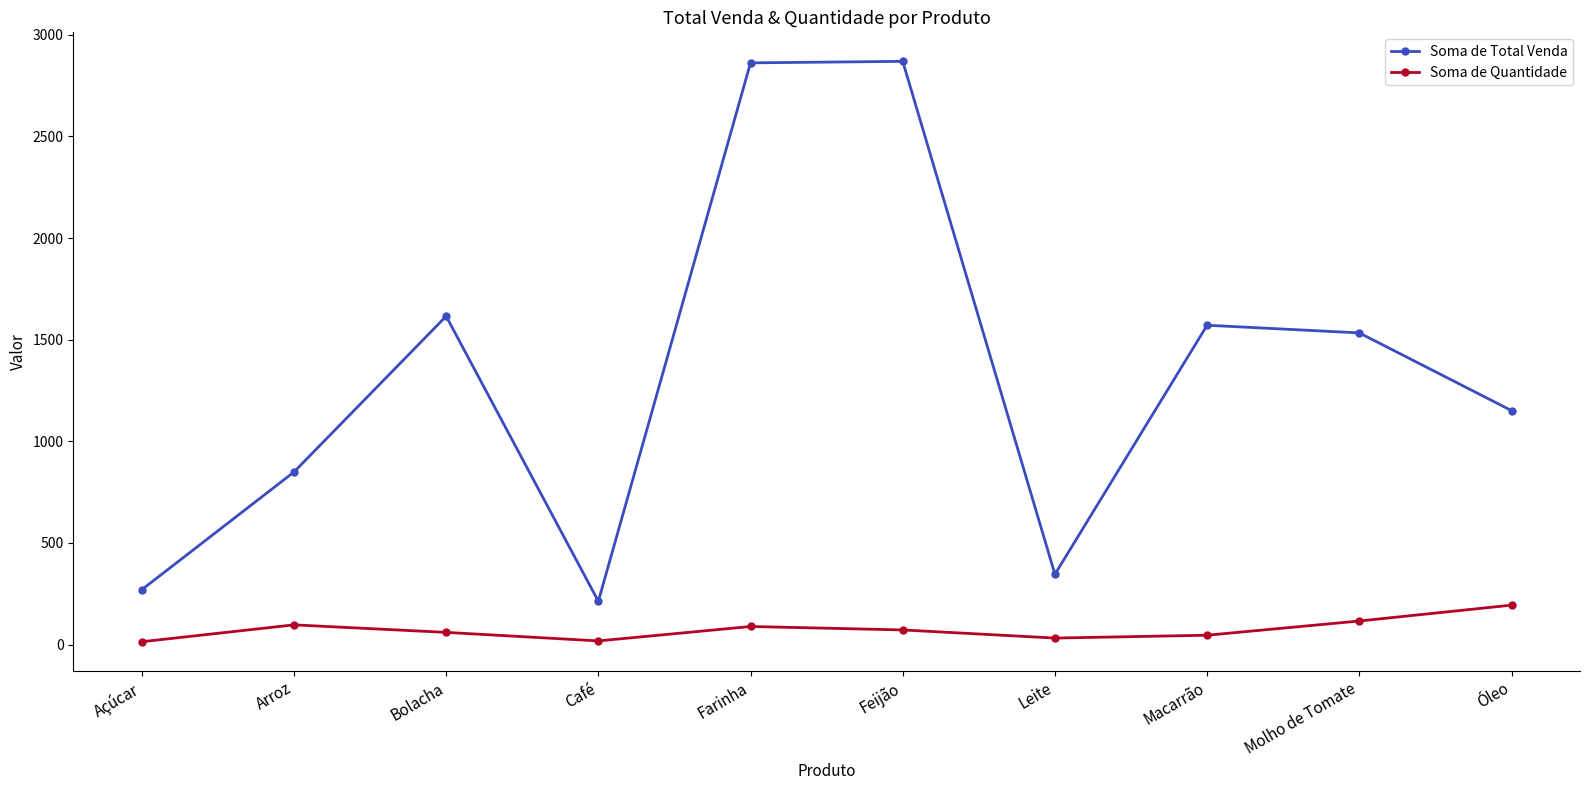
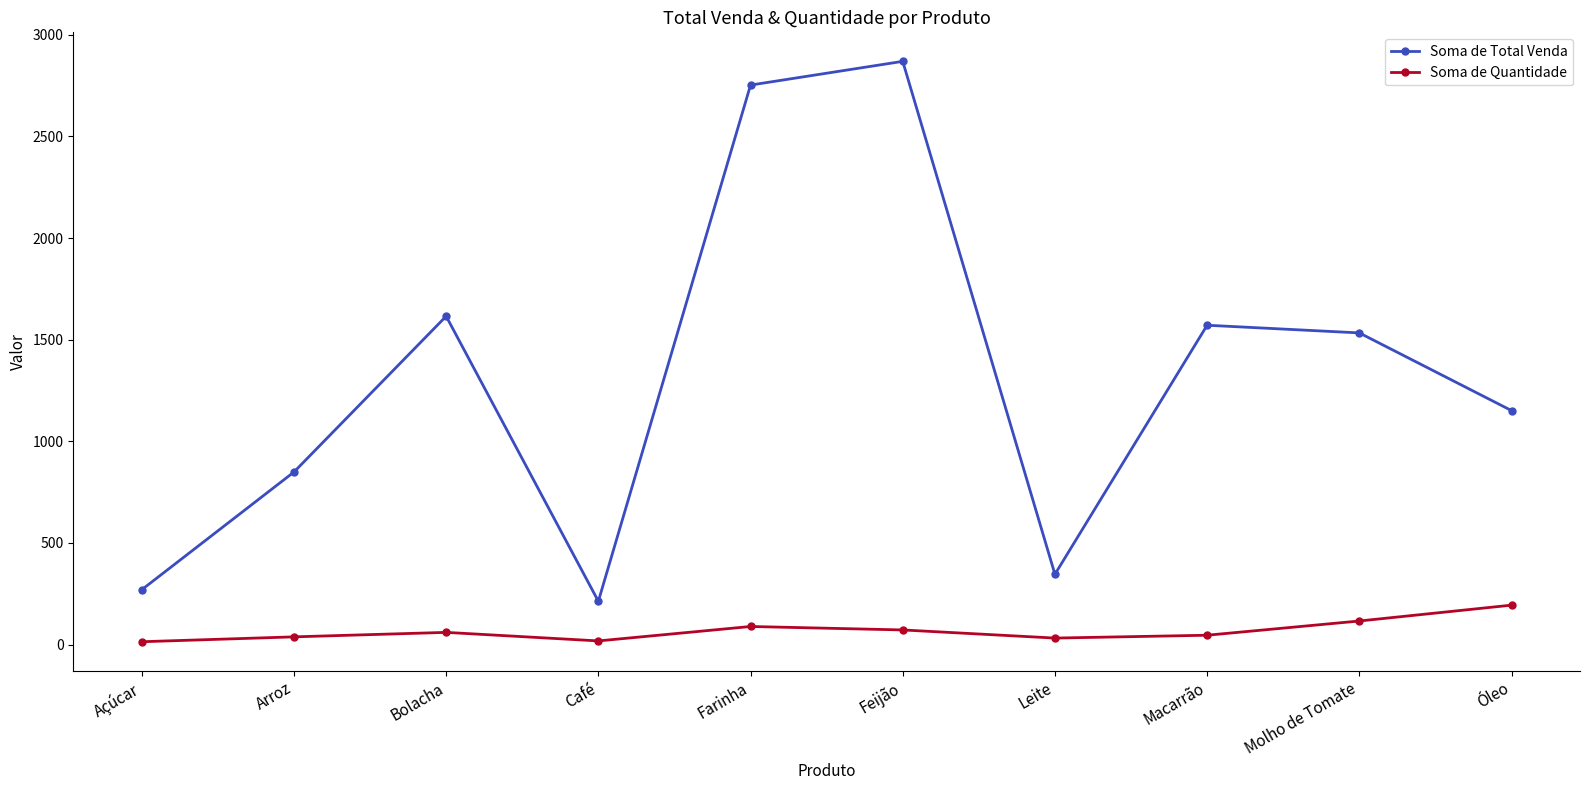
  {
    "Soma de Total Venda": {
      "Açúcar": 270,
      "Arroz": 850,
      "Bolacha": 1620,
      "Café": 210,
-     "Farinha": 2860,
+     "Farinha": 2750,
      "Feijão": 2870,
      "Leite": 350,
      "Macarrão": 1570,
      "Molho de Tomate": 1530,
      "Óleo": 1150
    },
    "Soma de Quantidade": {
      "Açúcar": 10,
-     "Arroz": 100,
+     "Arroz": 40,
      "Bolacha": 60,
      "Café": 20,
      "Farinha": 90,
      "Feijão": 70,
      "Leite": 30,
      "Macarrão": 50,
      "Molho de Tomate": 120,
      "Óleo": 190
    }
  }
